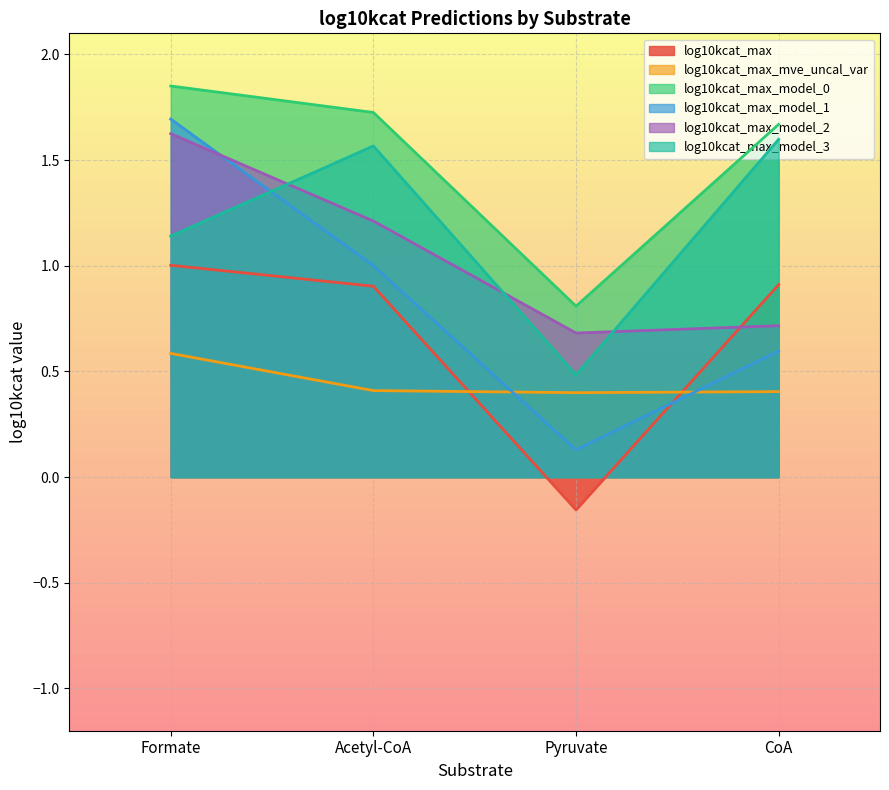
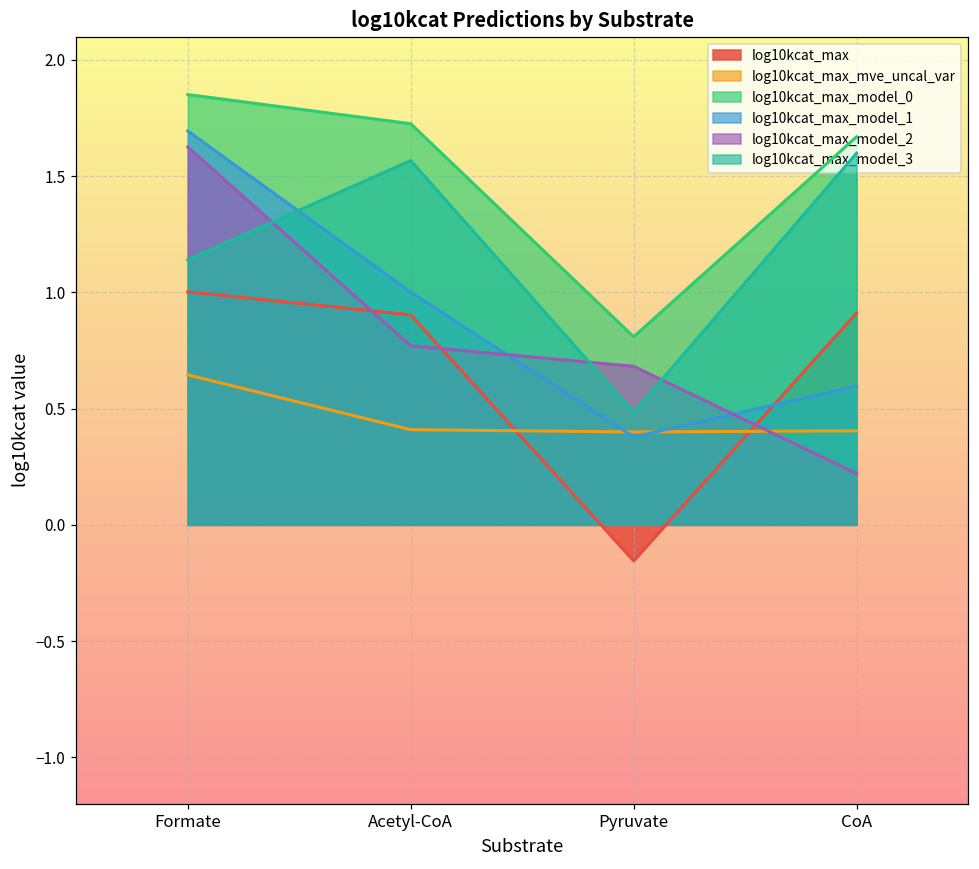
  {
    "log10kcat_max_mve_uncal_var": {
-     "Formate": 0.59,
+     "Formate": 0.65,
      "Acetyl-CoA": 0.41,
      "Pyruvate": 0.40,
      "CoA": 0.40
    },
    "log10kcat_max_model_1": {
      "Formate": 1.69,
      "Acetyl-CoA": 1.00,
-     "Pyruvate": 0.13,
+     "Pyruvate": 0.38,
      "CoA": 0.60
    },
    "log10kcat_max_model_2": {
      "Formate": 1.63,
-     "Acetyl-CoA": 1.21,
+     "Acetyl-CoA": 0.77,
      "Pyruvate": 0.68,
-     "CoA": 0.72
+     "CoA": 0.22
    }
  }
